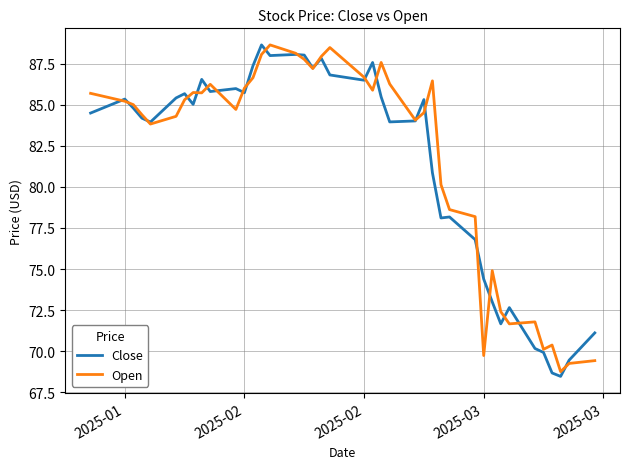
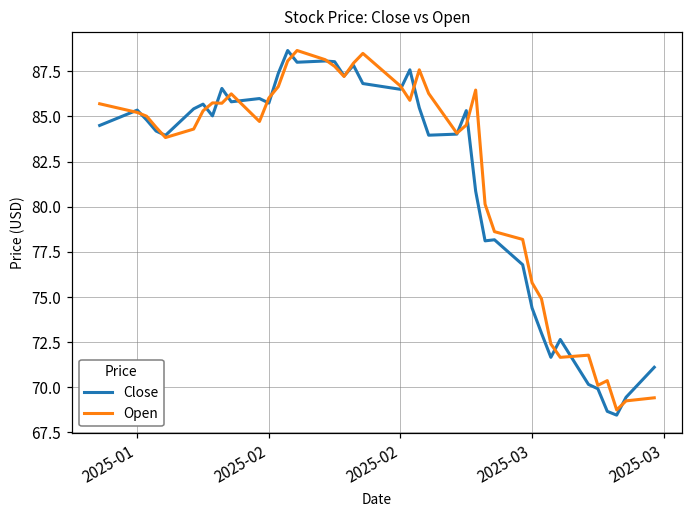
  {
    "Close": {
      "2025-03": 74.4
    },
    "Open": {
-     "2025-03": 69.7
+     "2025-03": 75.8
    }
  }
